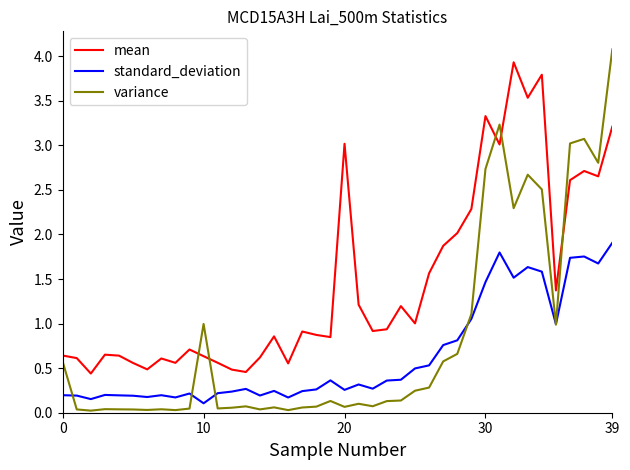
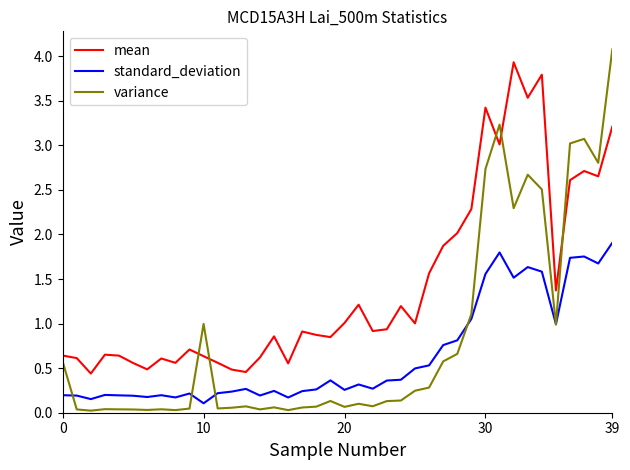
  {
    "mean": {
      "0": 0.6,
      "10": 0.6,
-     "20": 3.0,
-     "30": 3.3,
+     "20": 1.0,
+     "30": 3.4,
      "39": 3.2
    },
    "standard_deviation": {
      "0": 0.2,
      "10": 0.1,
      "20": 0.3,
-     "30": 1.5,
+     "30": 1.6,
      "39": 1.9
    },
    "variance": {
      "0": 0.6,
      "10": 1.0,
      "20": 0.1,
      "30": 2.7,
      "39": 4.1
    }
  }
